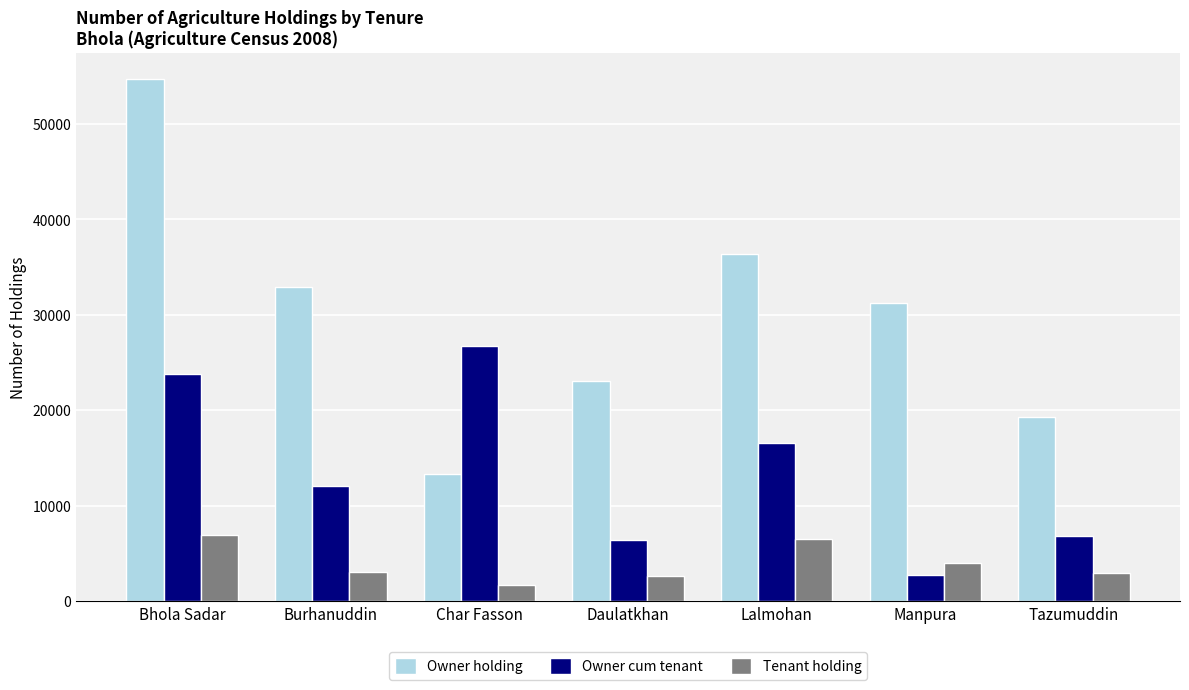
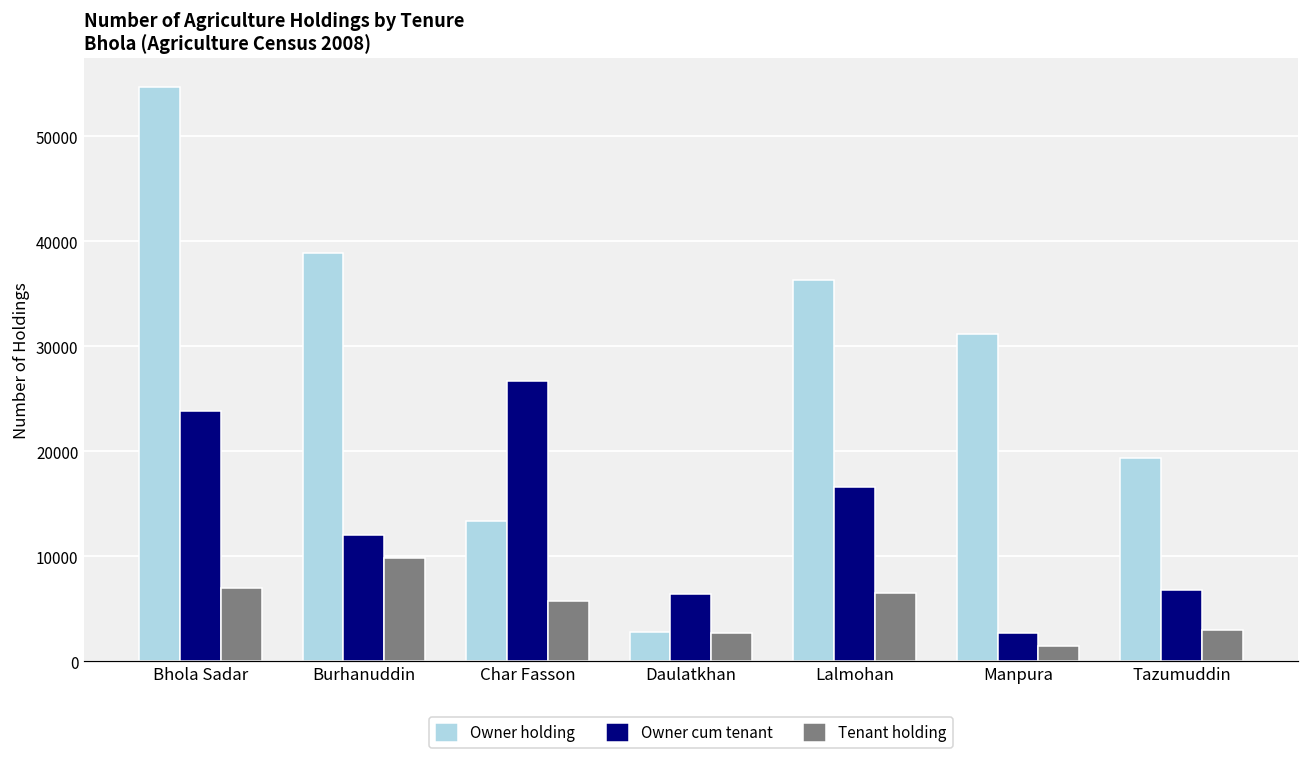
  {
    "Owner holding": {
      "Bhola Sadar": 55000,
-     "Burhanuddin": 33000,
+     "Burhanuddin": 39000,
      "Char Fasson": 13000,
-     "Daulatkhan": 23000,
+     "Daulatkhan": 3000,
      "Lalmohan": 36000,
      "Manpura": 31000,
      "Tazumuddin": 19000
    },
    "Owner cum tenant": {
      "Bhola Sadar": 24000,
      "Burhanuddin": 12000,
      "Char Fasson": 27000,
      "Daulatkhan": 6000,
      "Lalmohan": 17000,
      "Manpura": 3000,
      "Tazumuddin": 7000
    },
    "Tenant holding": {
      "Bhola Sadar": 7000,
-     "Burhanuddin": 3000,
-     "Char Fasson": 2000,
+     "Burhanuddin": 10000,
+     "Char Fasson": 6000,
      "Daulatkhan": 3000,
      "Lalmohan": 6000,
-     "Manpura": 4000,
+     "Manpura": 1000,
      "Tazumuddin": 3000
    }
  }
